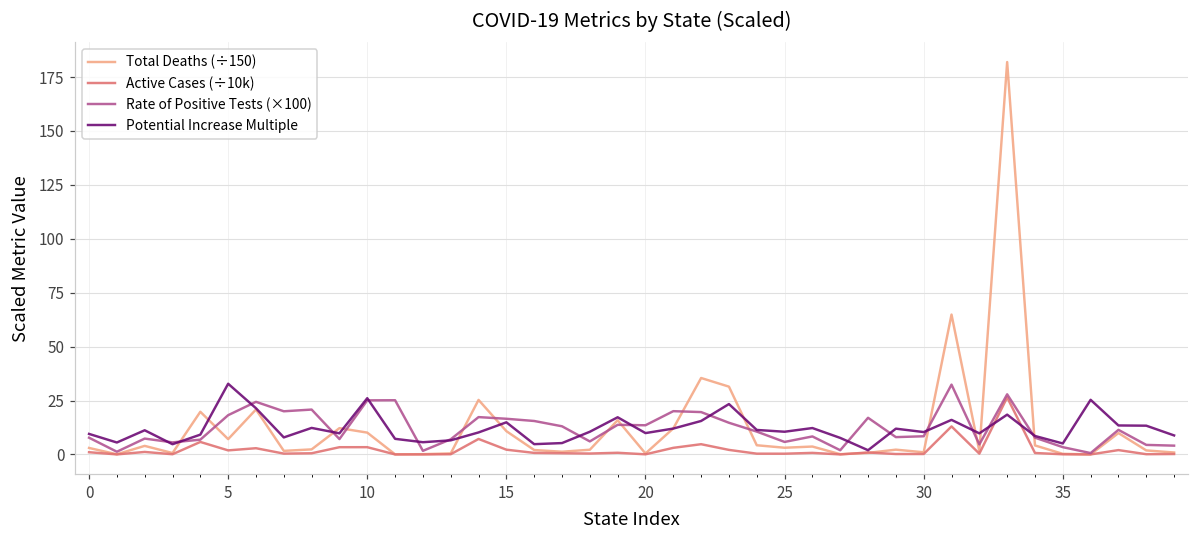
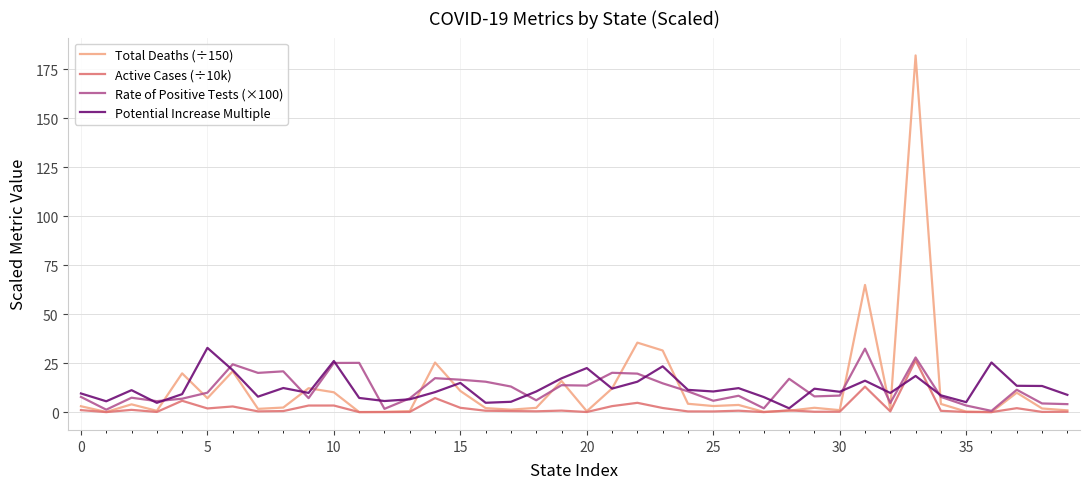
  {
    "Rate of Positive Tests (×100)": {
      "0": 8,
-     "5": 18,
+     "5": 10,
      "15": 17,
      "20": 14,
      "25": 6,
      "30": 8,
      "35": 3
    },
    "Potential Increase Multiple": {
      "0": 10,
      "5": 33,
      "15": 15,
-     "20": 10,
+     "20": 22,
      "25": 11,
      "30": 10,
      "35": 5
    }
  }
